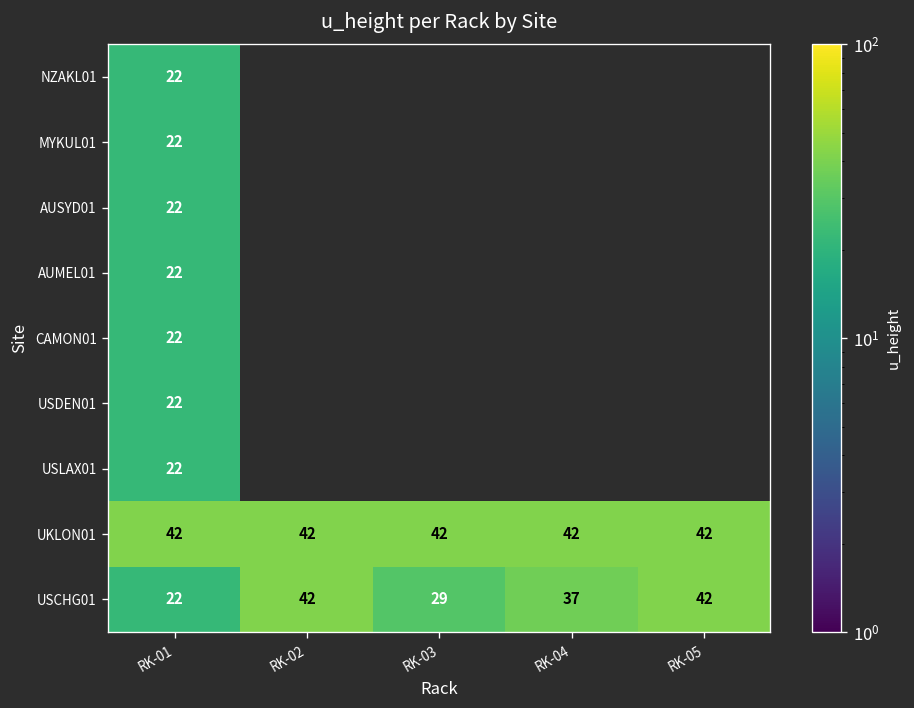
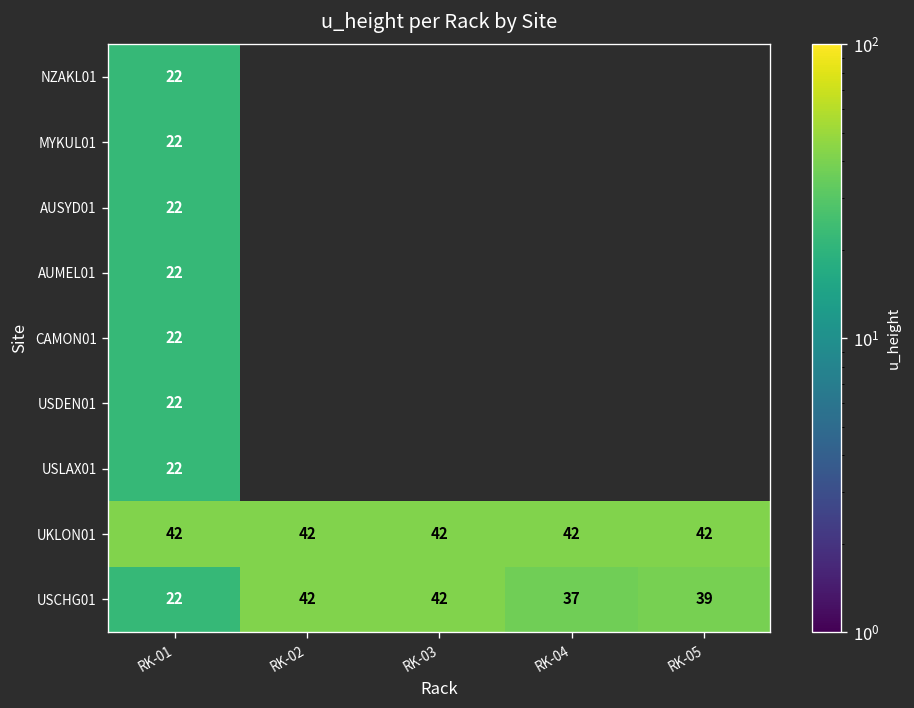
  {
    "NZAKL01": {
      "RK-01": 22
    },
    "MYKUL01": {
      "RK-01": 22
    },
    "AUSYD01": {
      "RK-01": 22
    },
    "AUMEL01": {
      "RK-01": 22
    },
    "CAMON01": {
      "RK-01": 22
    },
    "USDEN01": {
      "RK-01": 22
    },
    "USLAX01": {
      "RK-01": 22
    },
    "UKLON01": {
      "RK-01": 42,
      "RK-02": 42,
      "RK-03": 42,
      "RK-04": 42,
      "RK-05": 42
    },
    "USCHG01": {
      "RK-01": 22,
      "RK-02": 42,
-     "RK-03": 29,
+     "RK-03": 42,
      "RK-04": 37,
-     "RK-05": 42
+     "RK-05": 39
    }
  }
